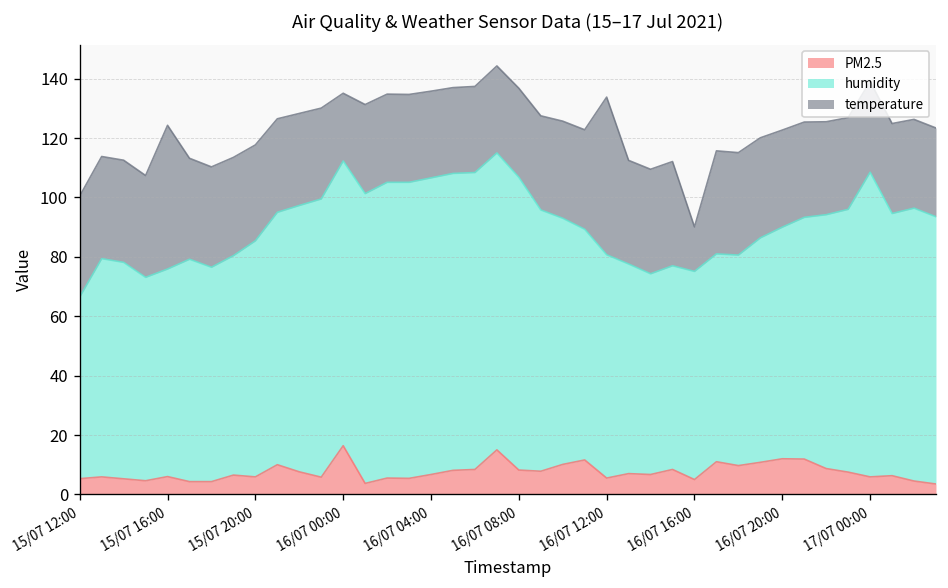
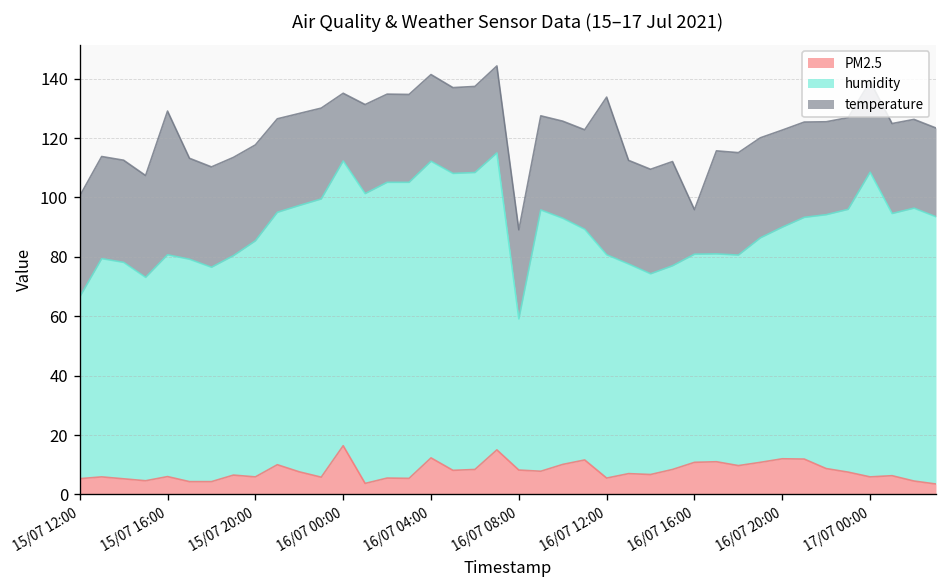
  {
    "PM2.5": {
      "15/07 12:00": 5,
      "15/07 16:00": 6,
      "15/07 20:00": 6,
      "16/07 00:00": 16,
-     "16/07 04:00": 7,
+     "16/07 04:00": 12,
      "16/07 08:00": 8,
      "16/07 12:00": 6,
-     "16/07 16:00": 5,
+     "16/07 16:00": 11,
      "16/07 20:00": 12,
      "17/07 00:00": 6
    },
    "humidity": {
      "15/07 12:00": 61,
-     "15/07 16:00": 70,
+     "15/07 16:00": 75,
      "15/07 20:00": 80,
      "16/07 00:00": 96,
      "16/07 04:00": 100,
-     "16/07 08:00": 99,
+     "16/07 08:00": 51,
      "16/07 12:00": 75,
      "16/07 16:00": 70,
      "16/07 20:00": 78,
      "17/07 00:00": 103
    },
    "temperature": {
      "15/07 12:00": 34,
      "15/07 16:00": 48,
      "15/07 20:00": 32,
      "16/07 00:00": 23,
      "16/07 04:00": 29,
      "16/07 08:00": 30,
      "16/07 12:00": 53,
      "16/07 16:00": 15,
      "16/07 20:00": 33
    }
  }
